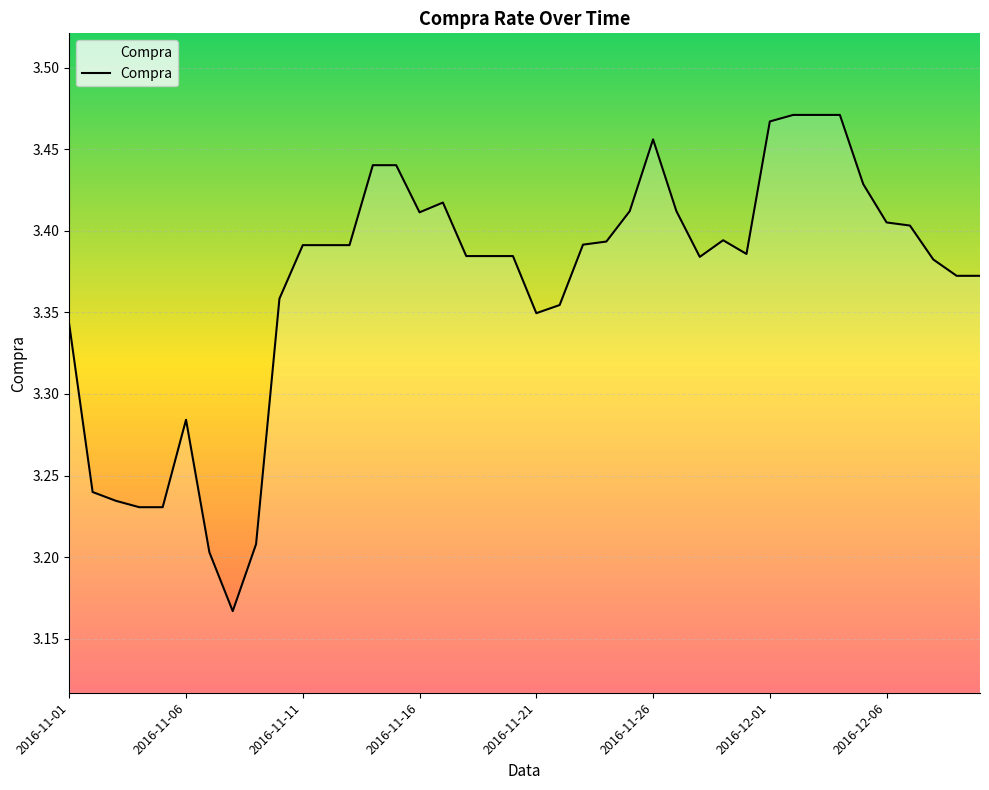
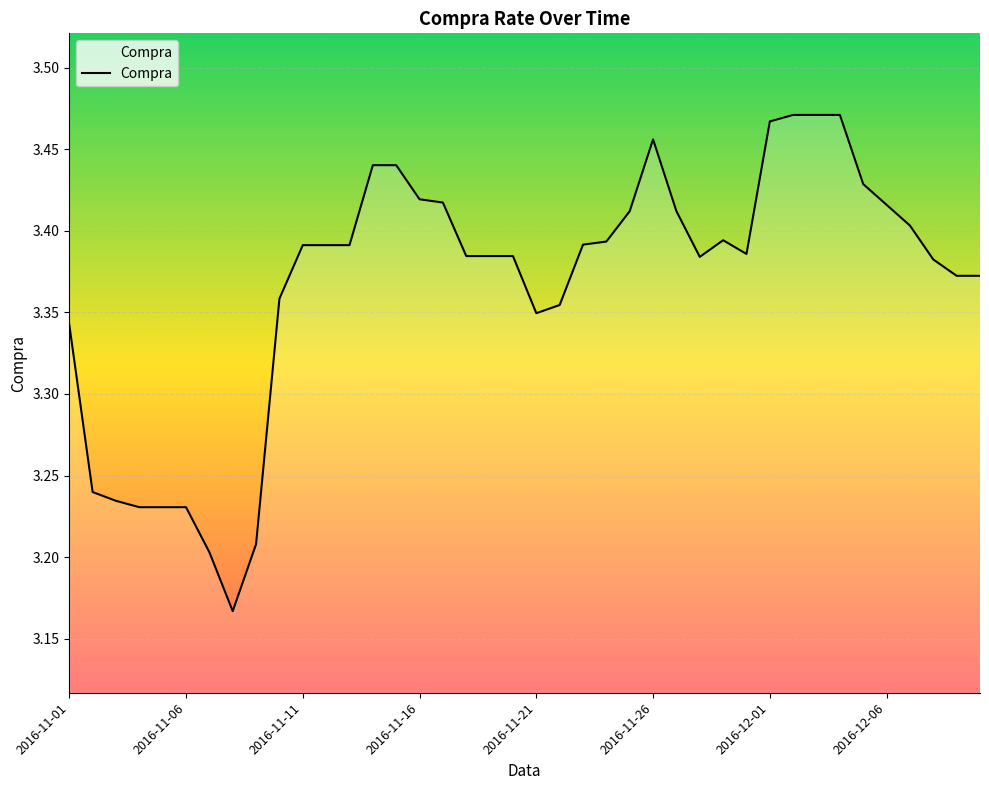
  {
    "2016-11-01": 3.343,
-   "2016-11-06": 3.284,
+   "2016-11-06": 3.231,
    "2016-11-11": 3.391,
-   "2016-11-16": 3.411,
+   "2016-11-16": 3.419,
    "2016-11-21": 3.350,
    "2016-11-26": 3.456,
    "2016-12-01": 3.467,
-   "2016-12-06": 3.405
+   "2016-12-06": 3.416
  }
